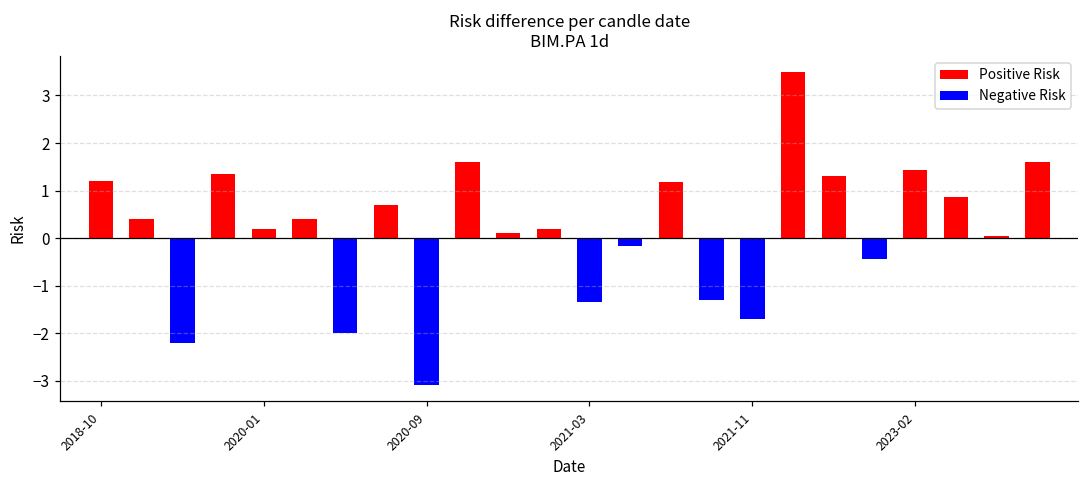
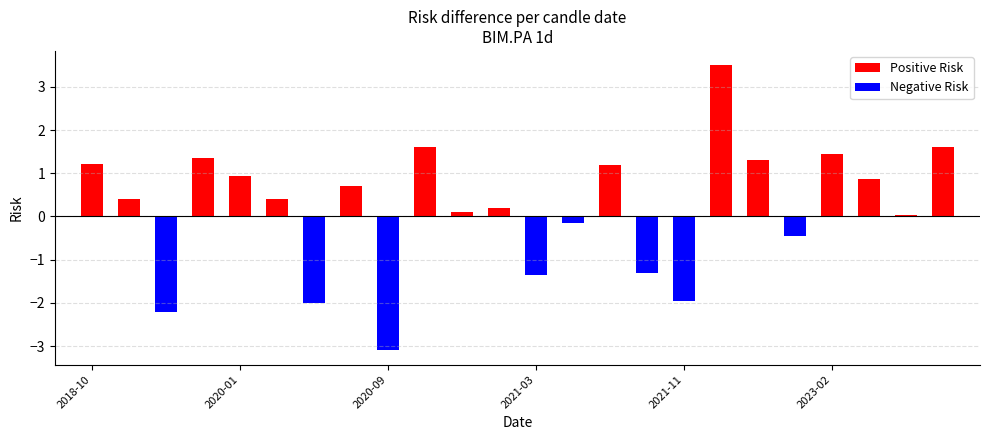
  {
    "Positive Risk": {
      "2018-10": 1.2,
-     "2020-01": 0.2,
+     "2020-01": 0.9,
      "2023-02": 1.4
    },
    "Negative Risk": {
      "2020-09": -3.1,
      "2021-03": -1.4,
-     "2021-11": -1.7
+     "2021-11": -2.0
    }
  }
